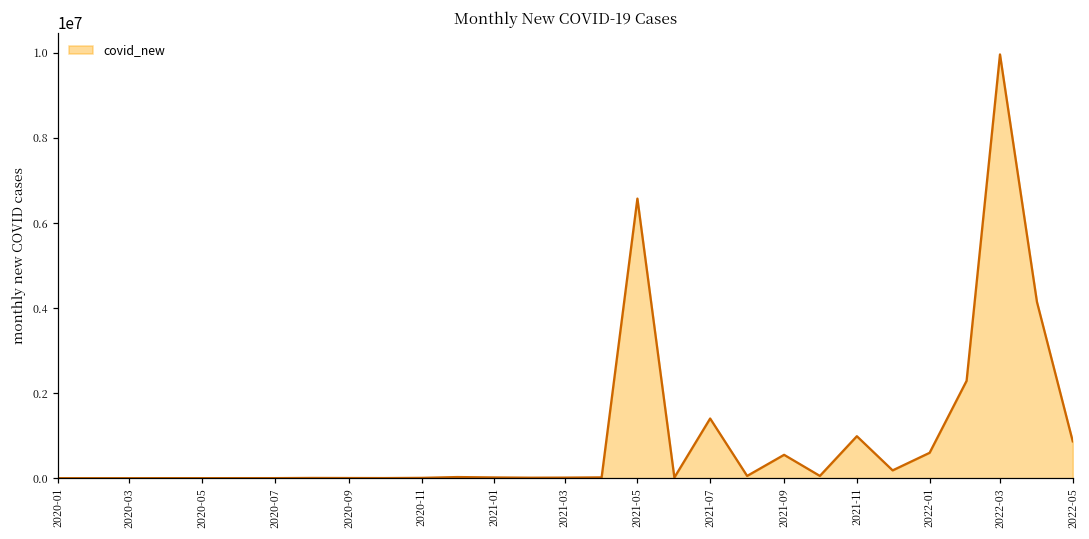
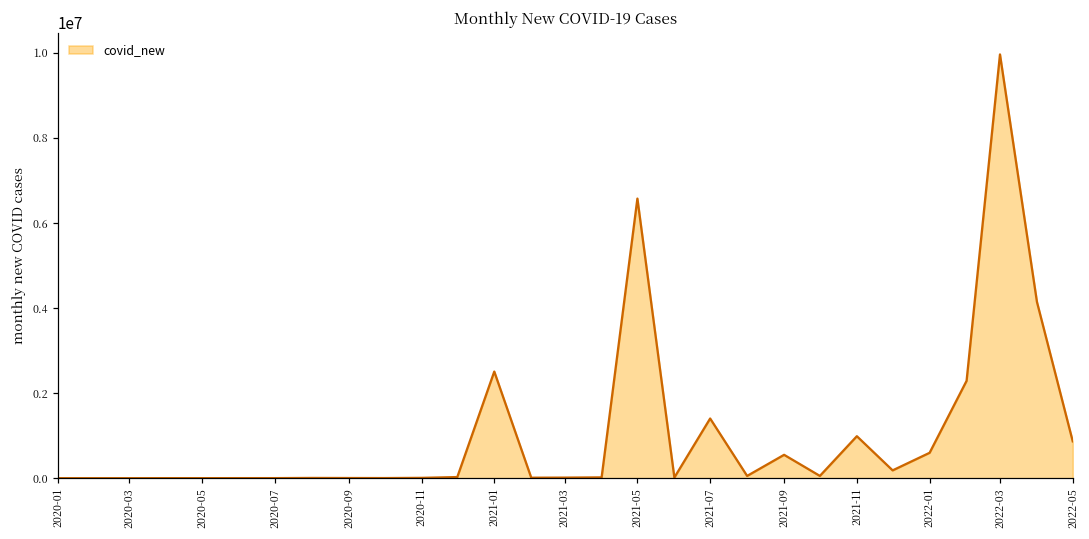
  {
    "2020-01": 0,
    "2020-03": 0,
    "2020-05": 0,
    "2020-07": 0,
    "2020-09": 0,
    "2020-11": 0,
-   "2021-01": 0,
+   "2021-01": 2500000,
    "2021-03": 0,
    "2021-05": 6600000,
    "2021-07": 1400000,
    "2021-09": 500000,
    "2021-11": 1000000,
    "2022-01": 600000,
    "2022-03": 10000000,
    "2022-05": 900000
  }
